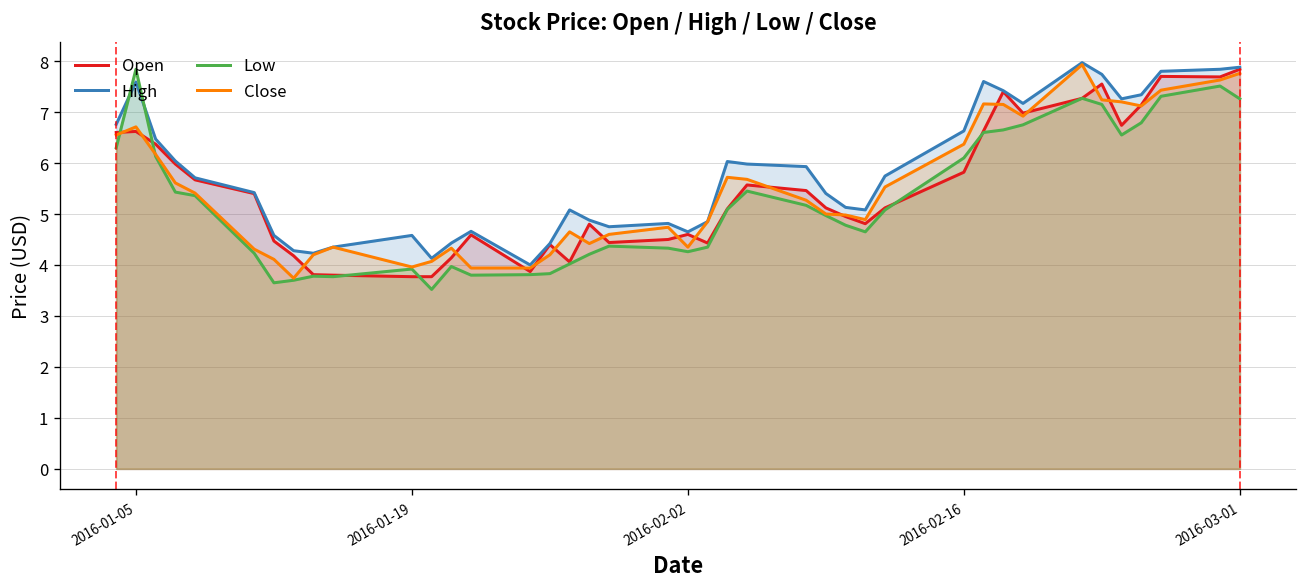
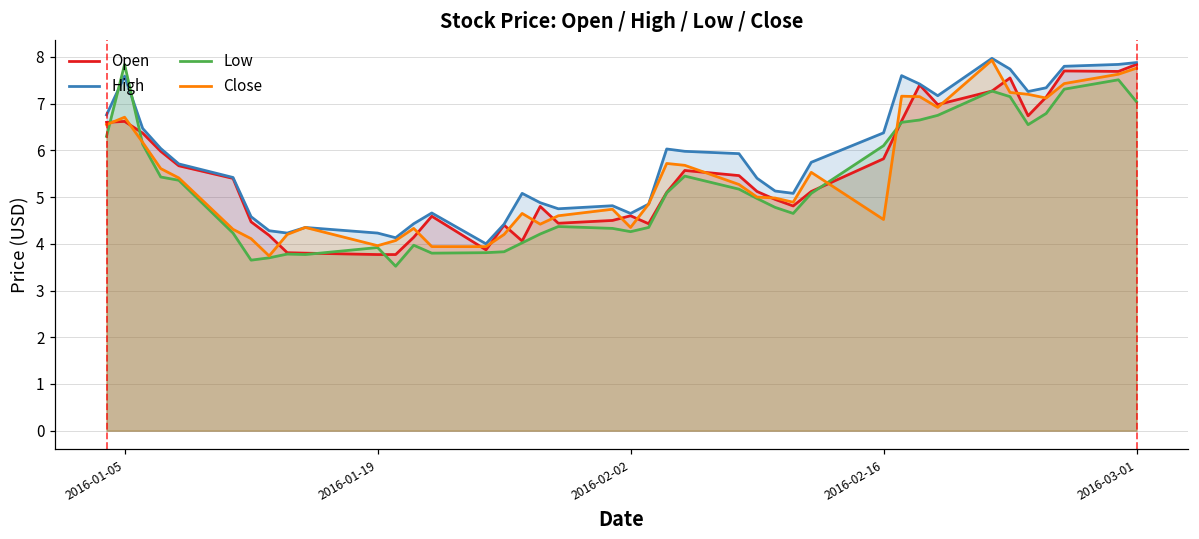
  {
    "Open": {
      "2016-01-05": 6.6,
      "2016-01-19": 3.8,
      "2016-02-16": 5.8
    },
    "High": {
      "2016-01-05": 7.6,
-     "2016-01-19": 4.6,
-     "2016-02-16": 6.6
+     "2016-01-19": 4.2,
+     "2016-02-16": 6.4
    },
    "Low": {
      "2016-01-05": 7.8,
      "2016-02-02": 4.3,
      "2016-02-16": 6.1,
-     "2016-03-01": 7.3
+     "2016-03-01": 7.0
    },
    "Close": {
      "2016-01-05": 6.7,
      "2016-02-02": 4.4,
-     "2016-02-16": 6.4,
+     "2016-02-16": 4.5,
      "2016-03-01": 7.8
    }
  }
